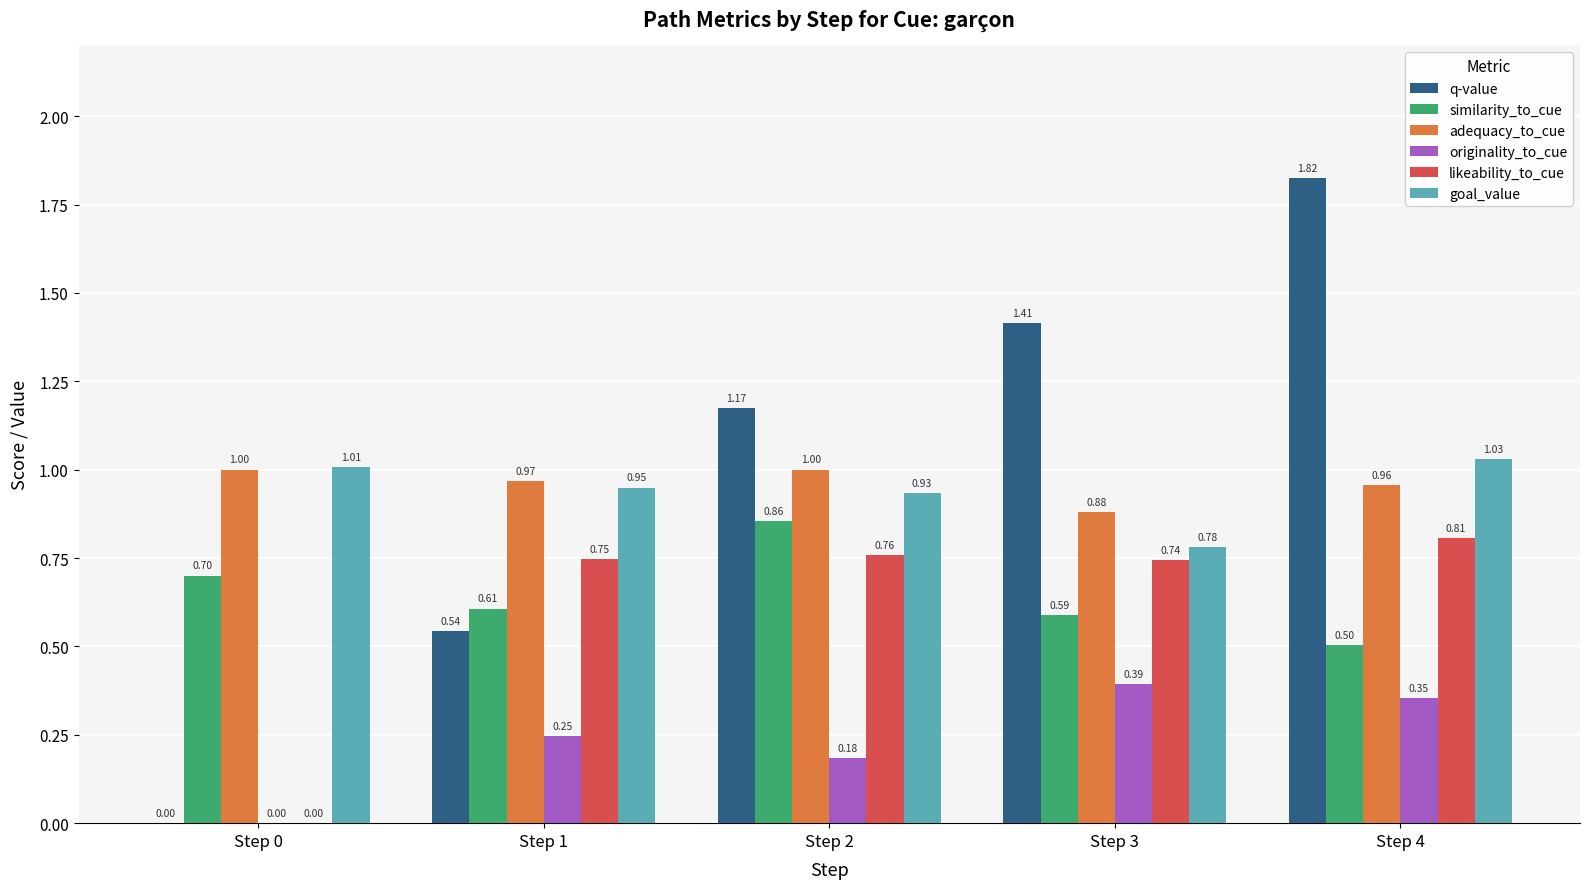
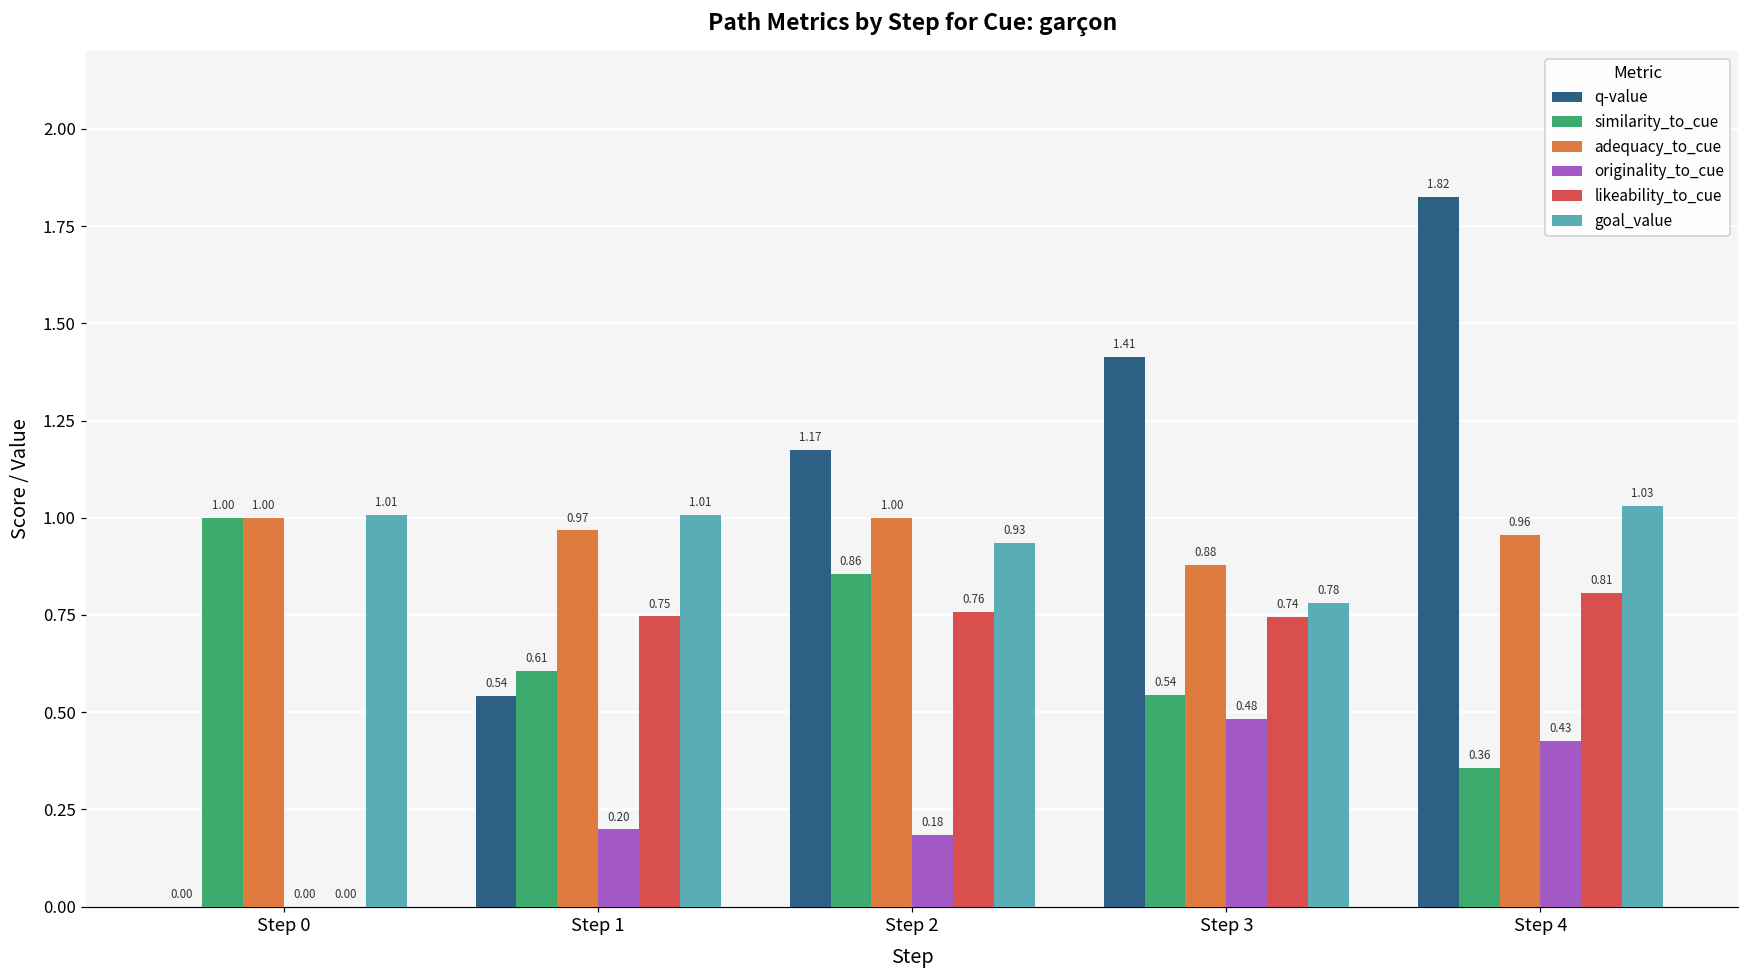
  {
    "q-value": {
      "Step 0": 0.00,
      "Step 1": 0.54,
      "Step 2": 1.17,
      "Step 3": 1.41,
      "Step 4": 1.82
    },
    "similarity_to_cue": {
-     "Step 0": 0.70,
+     "Step 0": 1.00,
      "Step 1": 0.61,
      "Step 2": 0.86,
-     "Step 3": 0.59,
-     "Step 4": 0.50
+     "Step 3": 0.54,
+     "Step 4": 0.36
    },
    "originality_to_cue": {
      "Step 0": 0.00,
-     "Step 1": 0.25,
+     "Step 1": 0.20,
      "Step 2": 0.18,
-     "Step 3": 0.39,
-     "Step 4": 0.35
+     "Step 3": 0.48,
+     "Step 4": 0.43
    },
    "goal_value": {
      "Step 0": 1.01,
-     "Step 1": 0.95,
+     "Step 1": 1.01,
      "Step 2": 0.93,
      "Step 3": 0.78,
      "Step 4": 1.03
    }
  }
